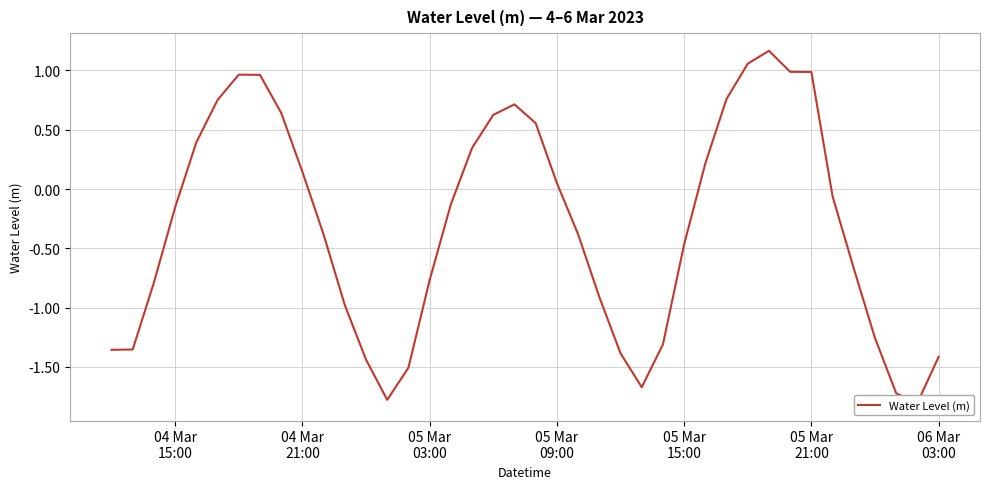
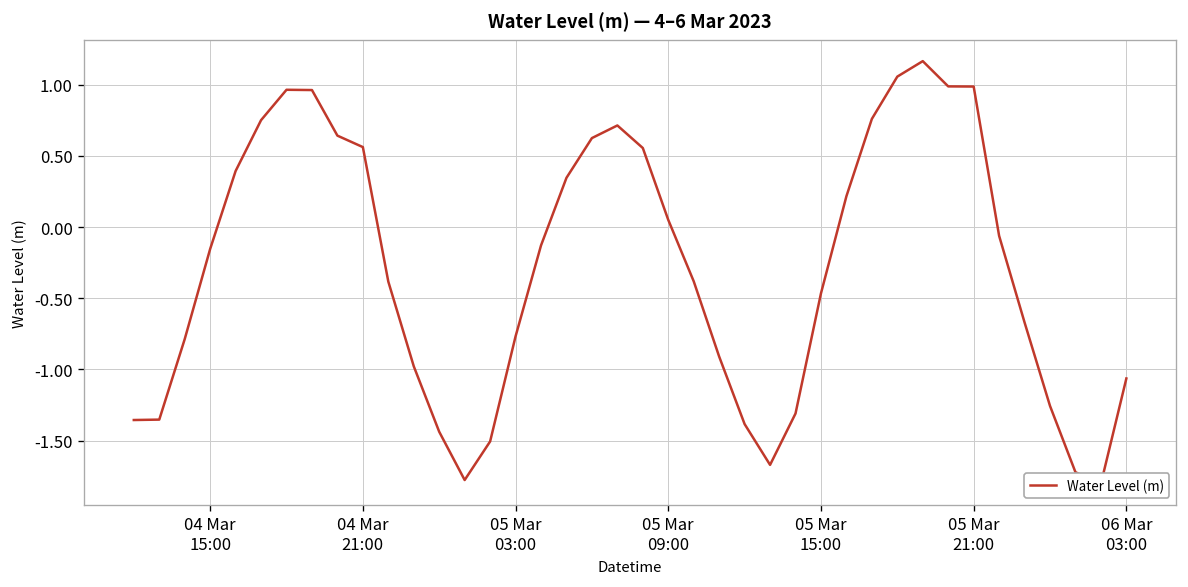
  {
    "04 Mar 15:00": -0.15,
-   "04 Mar 21:00": 0.15,
+   "04 Mar 21:00": 0.56,
    "05 Mar 03:00": -0.77,
    "05 Mar 09:00": 0.05,
    "05 Mar 15:00": -0.47,
    "05 Mar 21:00": 0.99,
-   "06 Mar 03:00": -1.41
+   "06 Mar 03:00": -1.06
  }
